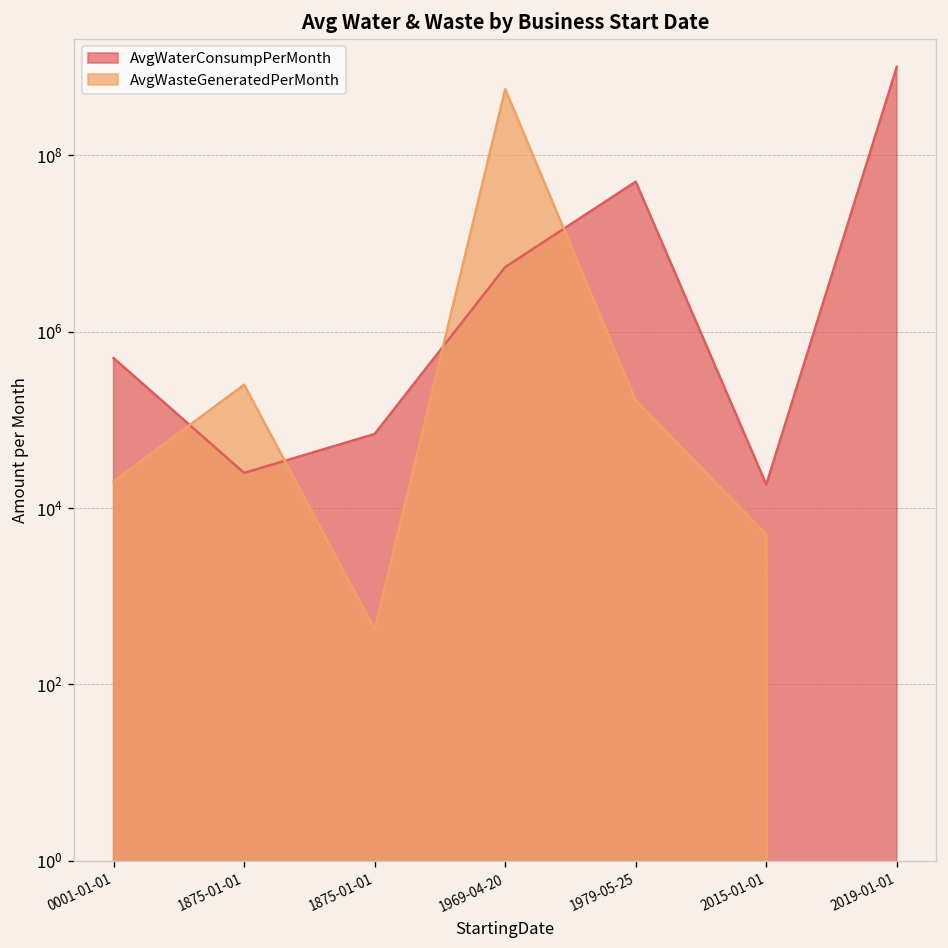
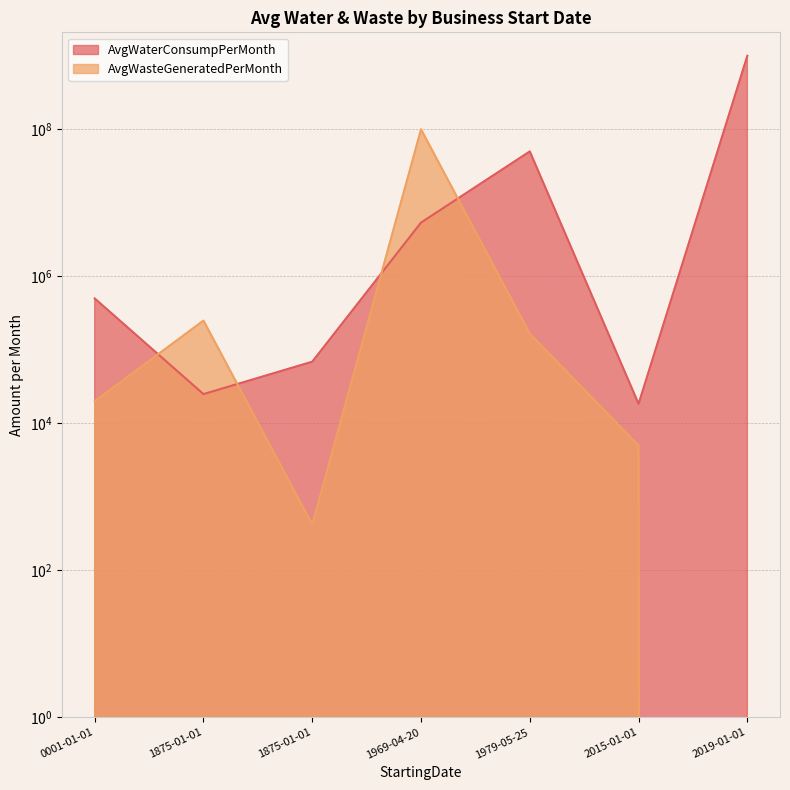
  {
    "AvgWaterConsumpPerMonth": {
      "0001-01-01": 500000,
      "1969-04-20": 5000000,
      "1979-05-25": 50000000,
      "2015-01-01": 18000,
      "2019-01-01": 1000000000
    },
    "AvgWasteGeneratedPerMonth": {
      "0001-01-01": 20000,
-     "1969-04-20": 600000000,
+     "1969-04-20": 100000000,
      "1979-05-25": 170000,
      "2015-01-01": 5000
    }
  }
